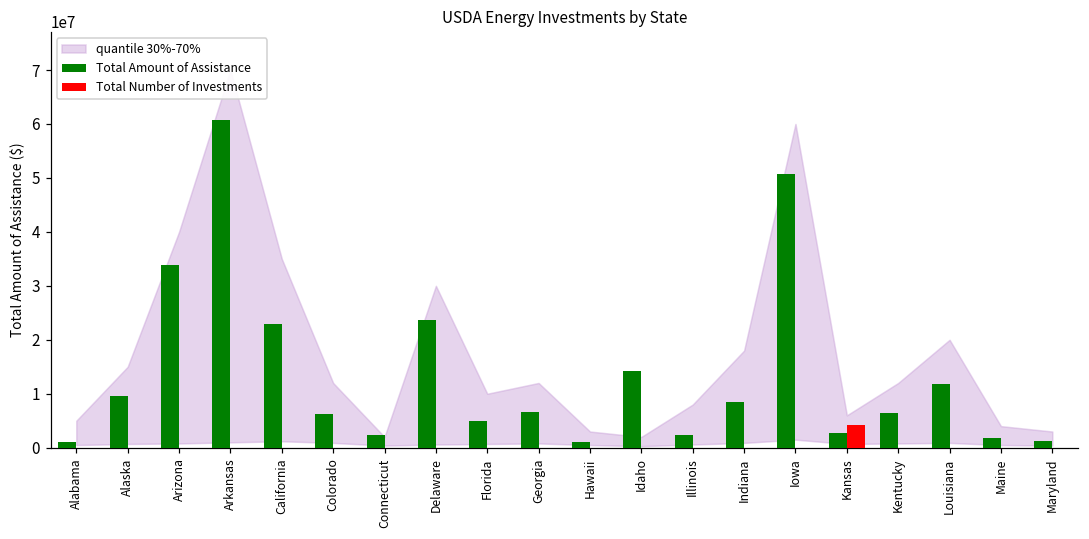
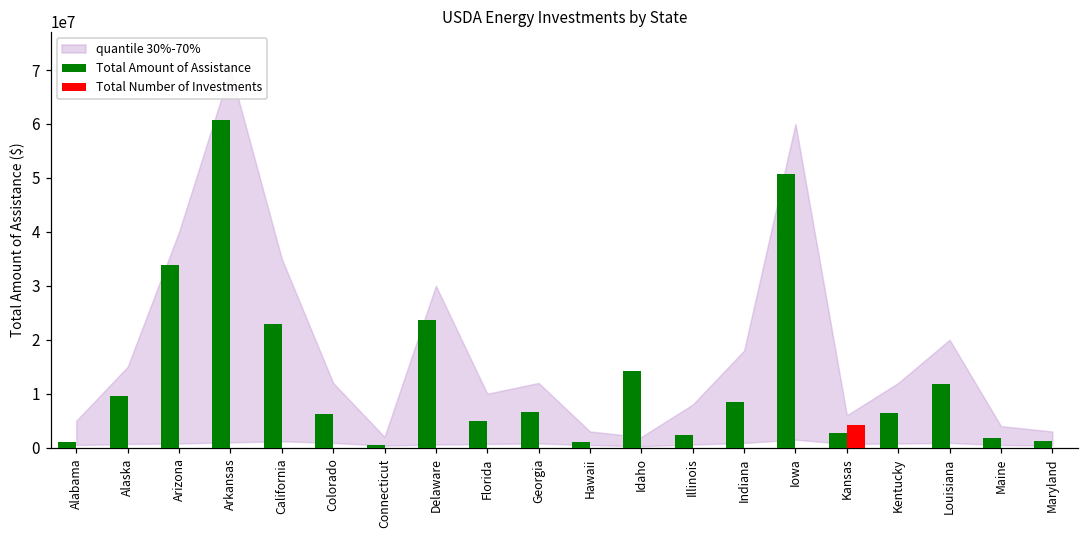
  {
    "Total Amount of Assistance": {
      "Alabama": 1000000,
      "Alaska": 10000000,
      "Arizona": 34000000,
      "Arkansas": 61000000,
      "California": 23000000,
      "Colorado": 6000000,
-     "Connecticut": 2000000,
+     "Connecticut": 0,
      "Delaware": 24000000,
      "Florida": 5000000,
      "Georgia": 7000000,
      "Hawaii": 1000000,
      "Idaho": 14000000,
      "Illinois": 2000000,
      "Indiana": 8000000,
      "Iowa": 51000000,
      "Kansas": 3000000,
      "Kentucky": 6000000,
      "Louisiana": 12000000,
      "Maine": 2000000,
      "Maryland": 1000000
    },
    "Total Number of Investments": {
      "Kansas": 4000000
    }
  }
